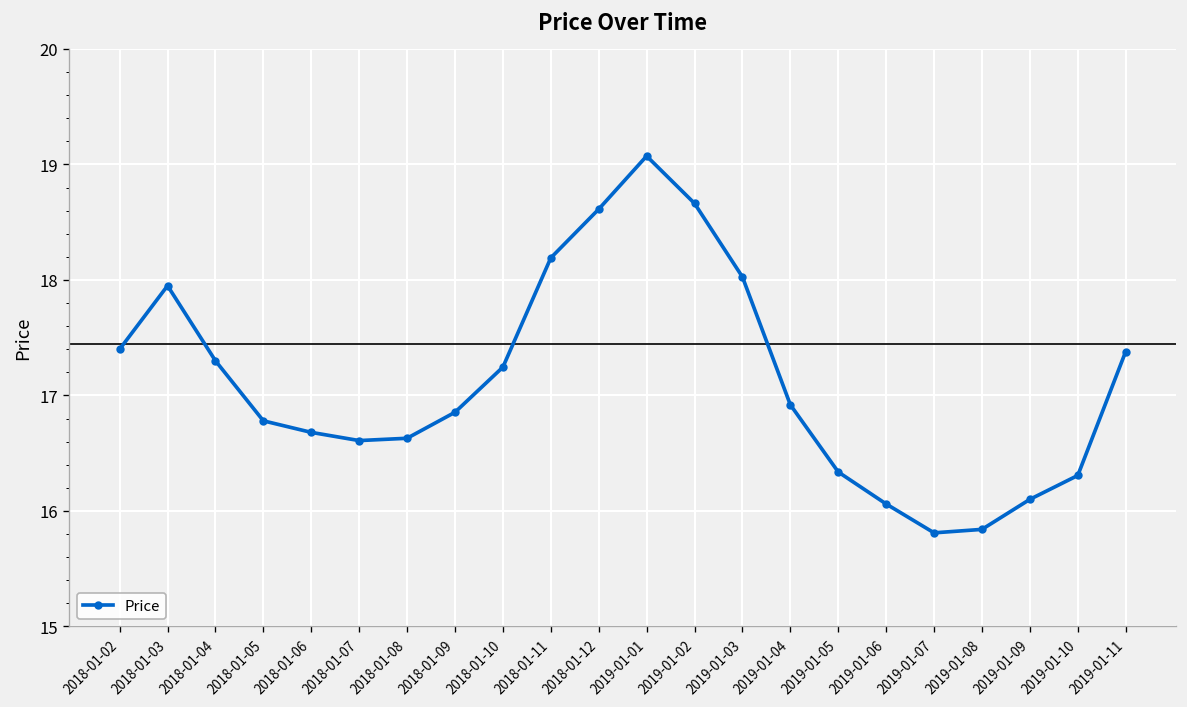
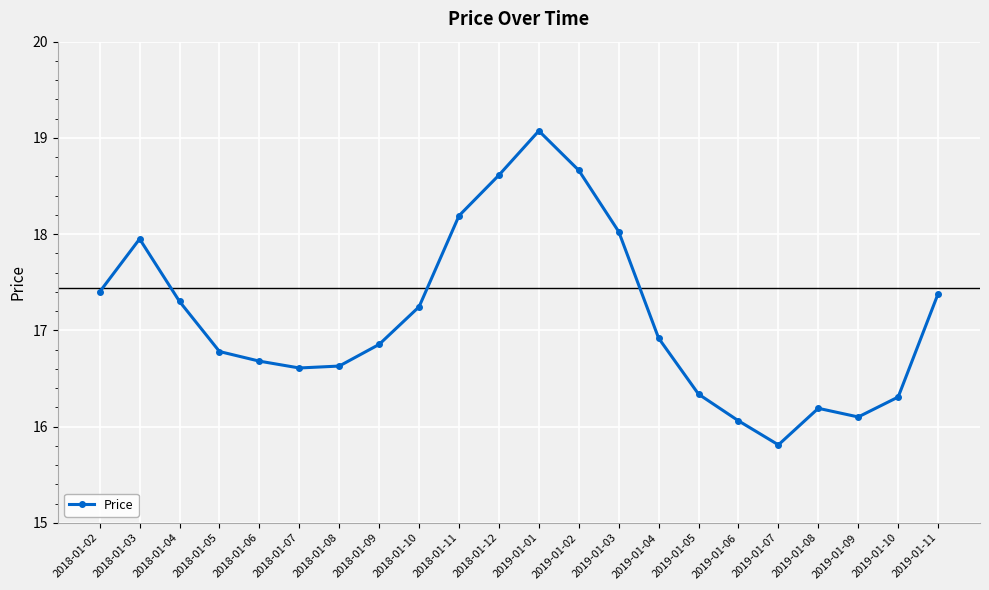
  {
    "2018-01-02": 17.4,
    "2018-01-03": 18.0,
    "2018-01-04": 17.3,
    "2018-01-05": 16.8,
    "2018-01-06": 16.7,
    "2018-01-07": 16.6,
    "2018-01-08": 16.6,
    "2018-01-09": 16.9,
    "2018-01-10": 17.2,
    "2018-01-11": 18.2,
    "2018-01-12": 18.6,
    "2019-01-01": 19.1,
    "2019-01-02": 18.7,
    "2019-01-03": 18.0,
    "2019-01-04": 16.9,
    "2019-01-05": 16.3,
    "2019-01-06": 16.1,
    "2019-01-07": 15.8,
-   "2019-01-08": 15.8,
+   "2019-01-08": 16.2,
    "2019-01-09": 16.1,
    "2019-01-10": 16.3,
    "2019-01-11": 17.4
  }
